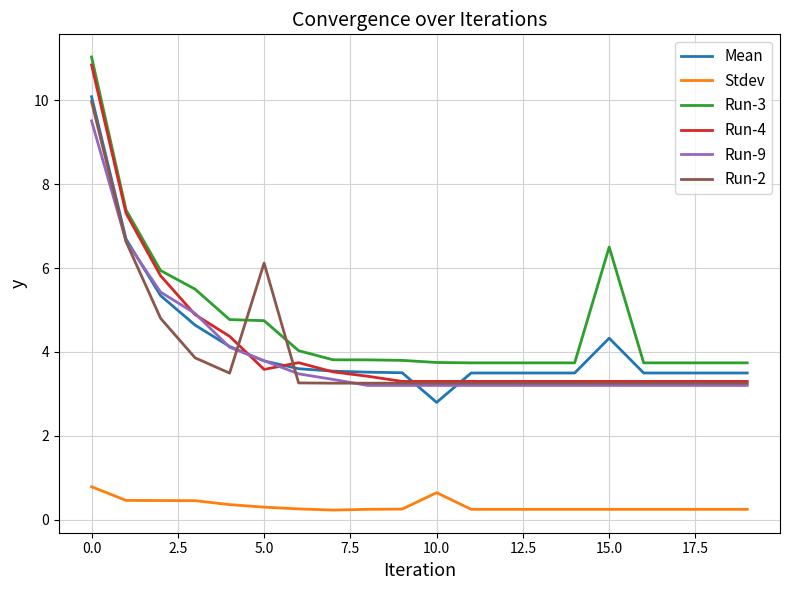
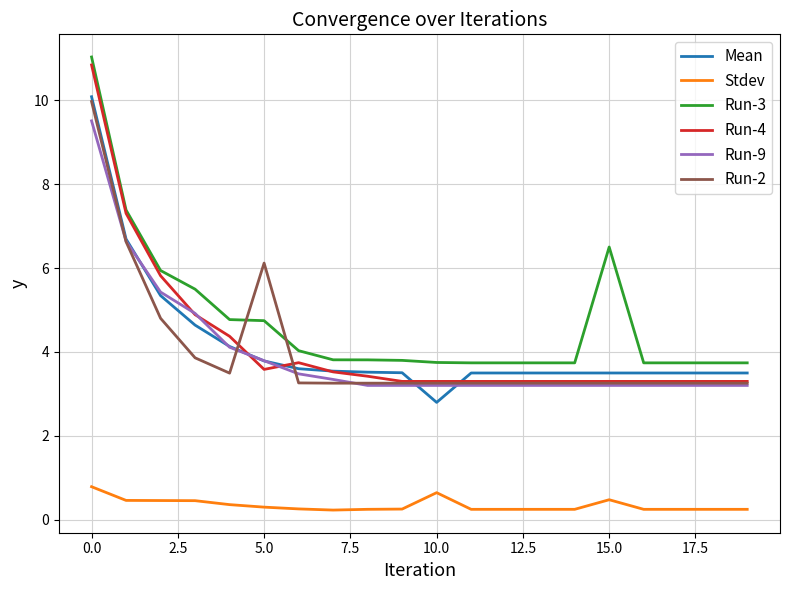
  {
    "Mean": {
      "0.0": 10.1,
      "10.0": 2.8,
-     "15.0": 4.3
+     "15.0": 3.5
    },
    "Stdev": {
      "0.0": 0.8,
      "5.0": 0.3,
      "10.0": 0.6,
-     "15.0": 0.2
+     "15.0": 0.5
    },
    "Run-3": {
      "0.0": 11.0,
      "5.0": 4.7,
      "10.0": 3.7,
      "15.0": 6.5
    },
    "Run-4": {
      "0.0": 10.8,
      "5.0": 3.6
    },
    "Run-9": {
      "0.0": 9.5
    },
    "Run-2": {
      "0.0": 10.0,
      "5.0": 6.1
    }
  }
